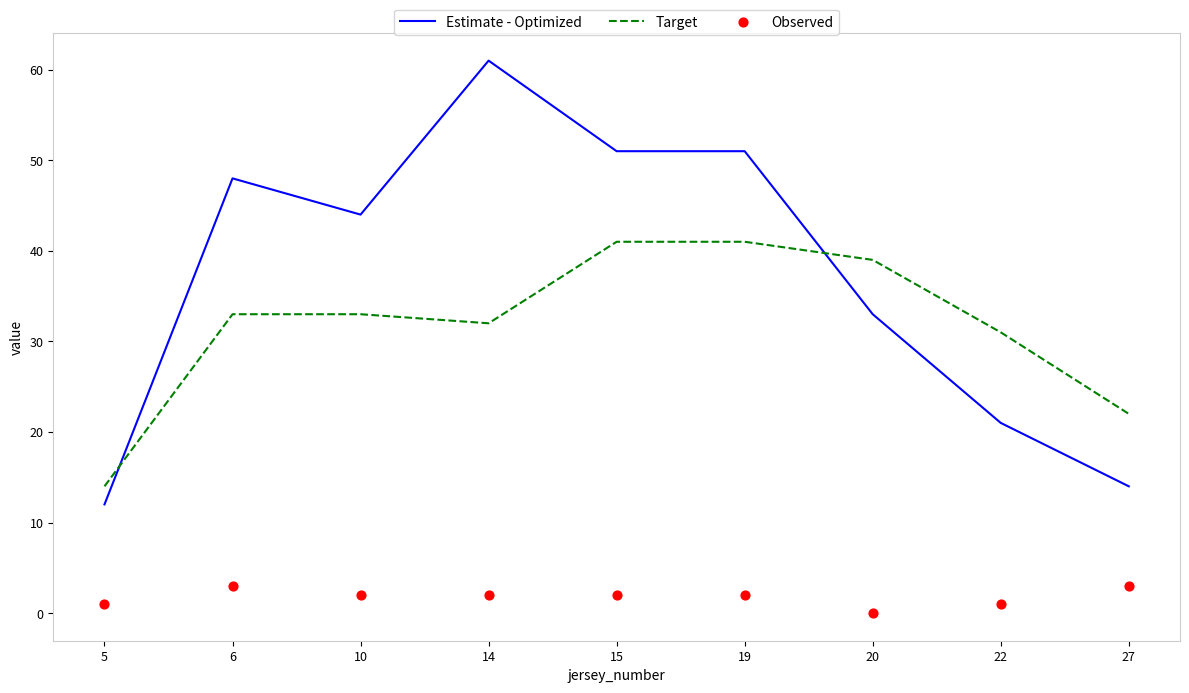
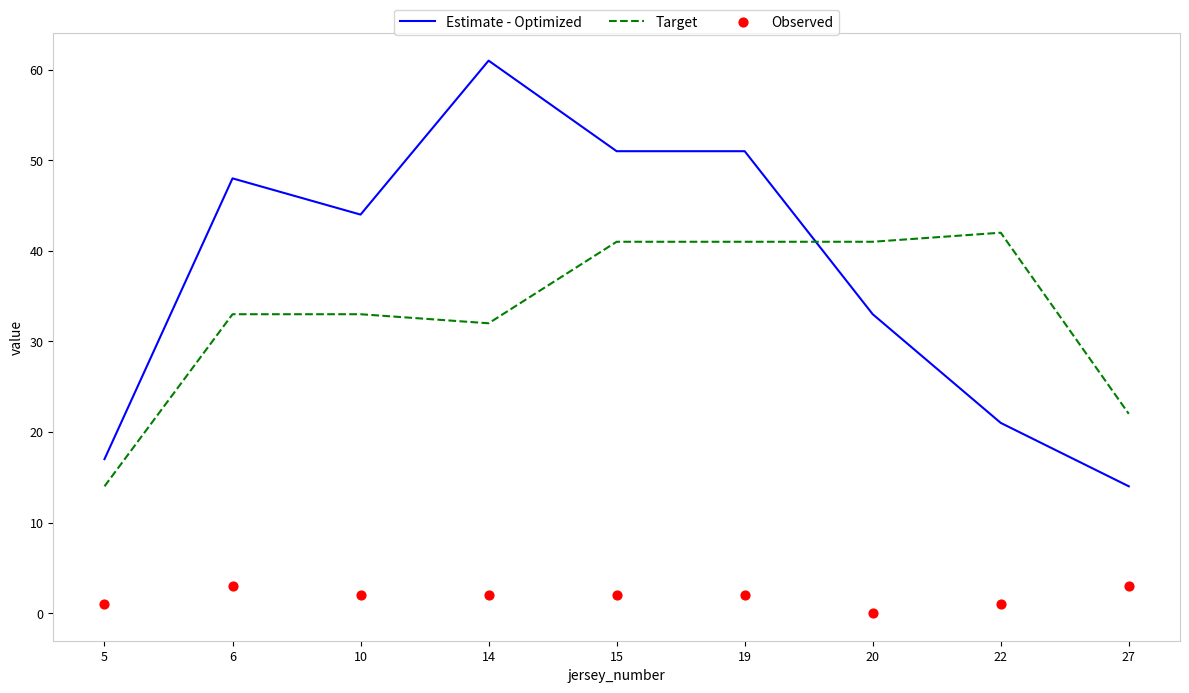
  {
    "Estimate - Optimized": {
-     "5": 12,
+     "5": 17,
      "6": 48,
      "10": 44,
      "14": 61,
      "15": 51,
      "19": 51,
      "20": 33,
      "22": 21,
      "27": 14
    },
    "Target": {
      "5": 14,
      "6": 33,
      "10": 33,
      "14": 32,
      "15": 41,
      "19": 41,
-     "20": 39,
-     "22": 31,
+     "20": 41,
+     "22": 42,
      "27": 22
    }
  }
